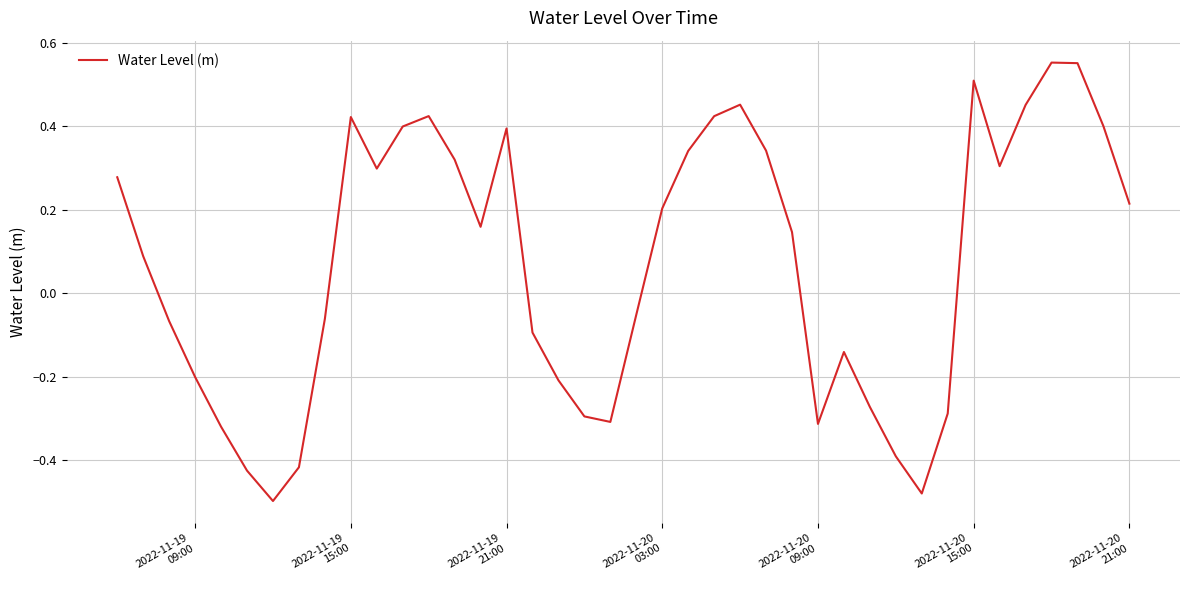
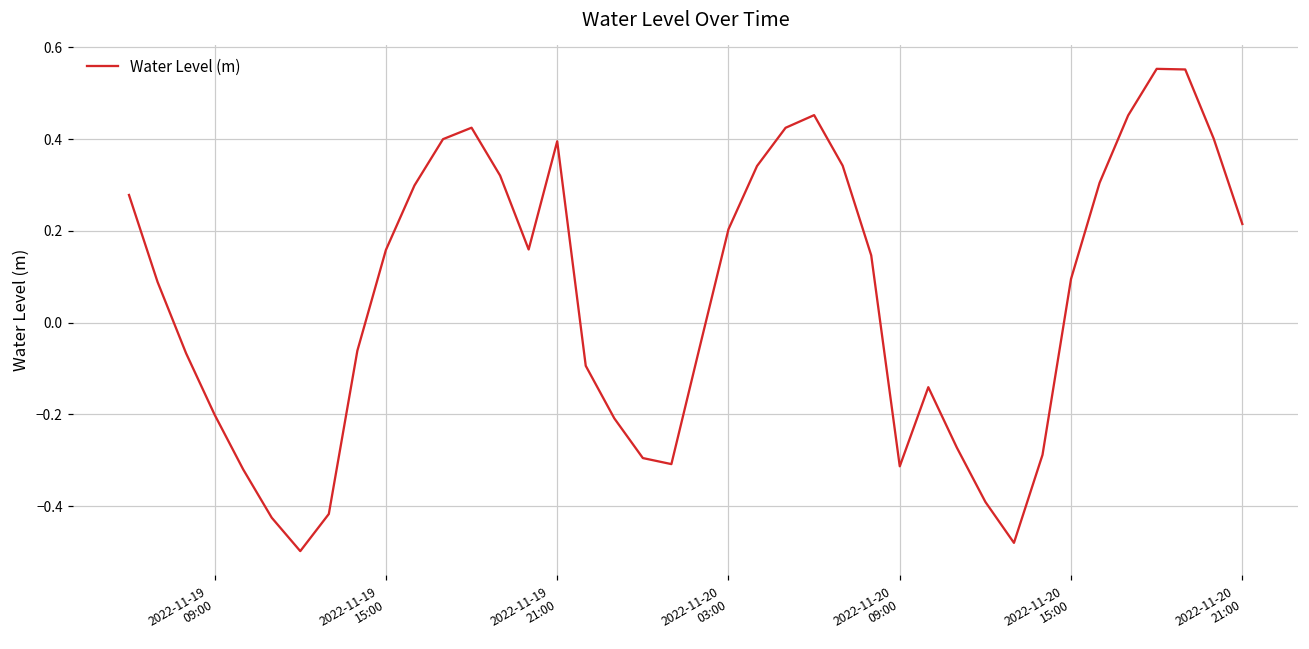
  {
    "2022-11-19 09:00": -0.20,
-   "2022-11-19 15:00": 0.42,
+   "2022-11-19 15:00": 0.16,
    "2022-11-19 21:00": 0.40,
    "2022-11-20 03:00": 0.20,
    "2022-11-20 09:00": -0.31,
-   "2022-11-20 15:00": 0.51,
+   "2022-11-20 15:00": 0.10,
    "2022-11-20 21:00": 0.21
  }
